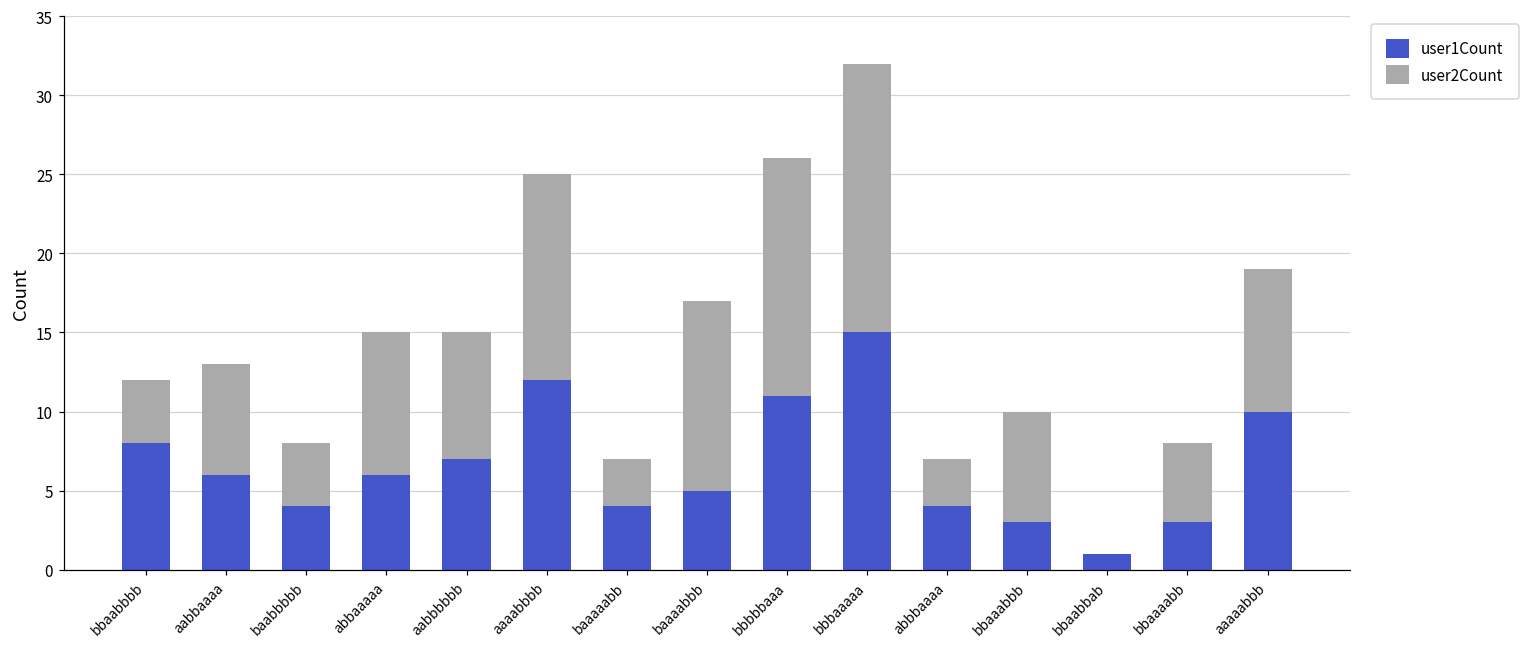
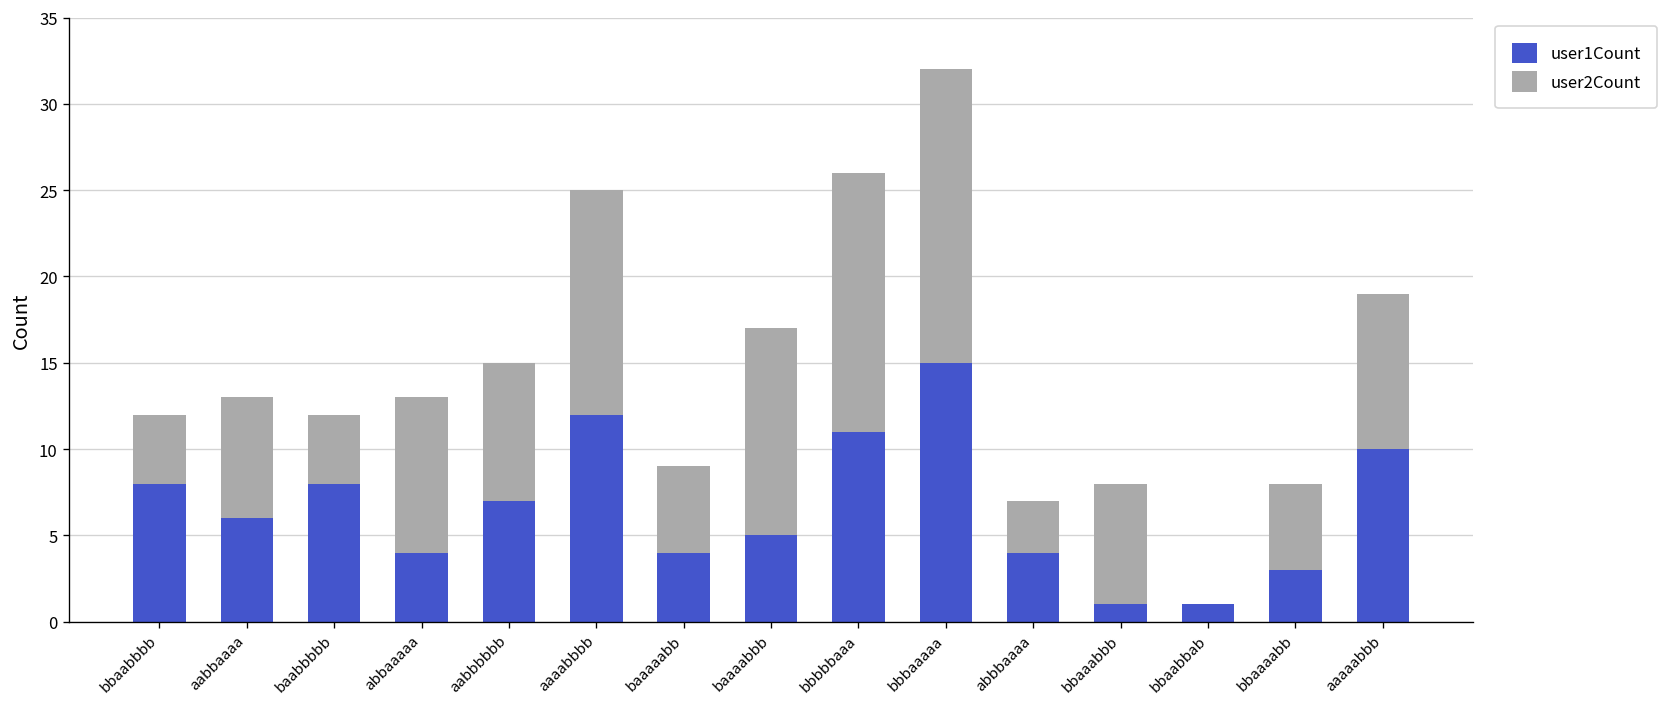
  {
    "user1Count": {
      "bbaabbbb": 8,
      "aabbaaaa": 6,
-     "baabbbbb": 4,
-     "abbaaaaa": 6,
+     "baabbbbb": 8,
+     "abbaaaaa": 4,
      "aabbbbbb": 7,
      "aaaabbbb": 12,
      "baaaaabb": 4,
      "baaaabbb": 5,
      "bbbbbaaa": 11,
      "bbbaaaaa": 15,
      "abbbaaaa": 4,
-     "bbaaabbb": 3,
+     "bbaaabbb": 1,
      "bbaabbab": 1,
      "bbaaaabb": 3,
      "aaaaabbb": 10
    },
    "user2Count": {
      "bbaabbbb": 4,
      "aabbaaaa": 7,
      "baabbbbb": 4,
      "abbaaaaa": 9,
      "aabbbbbb": 8,
      "aaaabbbb": 13,
-     "baaaaabb": 3,
+     "baaaaabb": 5,
      "baaaabbb": 12,
      "bbbbbaaa": 15,
      "bbbaaaaa": 17,
      "abbbaaaa": 3,
      "bbaaabbb": 7,
      "bbaabbab": 0,
      "bbaaaabb": 5,
      "aaaaabbb": 9
    }
  }
